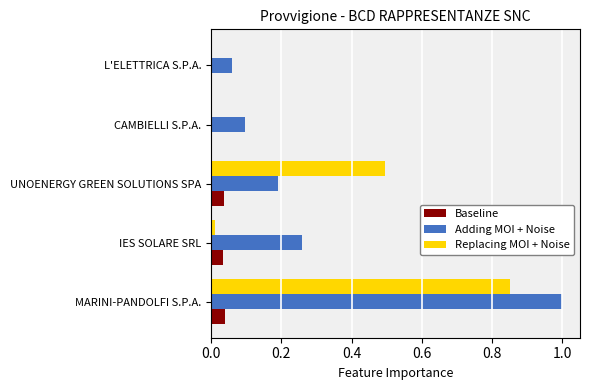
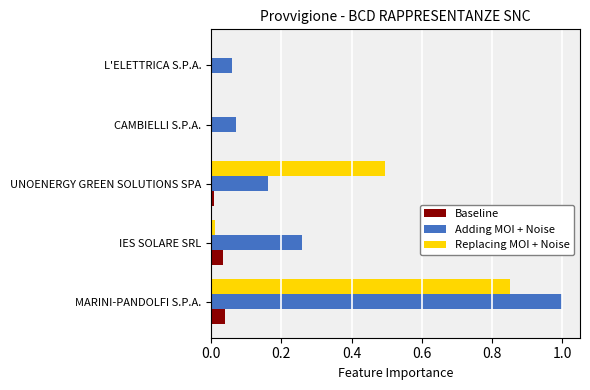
  {
    "Baseline": {
-     "UNOENERGY GREEN SOLUTIONS SPA": 0.04,
+     "UNOENERGY GREEN SOLUTIONS SPA": 0.01,
      "IES SOLARE SRL": 0.04,
      "MARINI-PANDOLFI S.P.A.": 0.04
    },
    "Adding MOI + Noise": {
      "L'ELETTRICA S.P.A.": 0.06,
-     "CAMBIELLI S.P.A.": 0.10,
-     "UNOENERGY GREEN SOLUTIONS SPA": 0.19,
+     "CAMBIELLI S.P.A.": 0.07,
+     "UNOENERGY GREEN SOLUTIONS SPA": 0.16,
      "IES SOLARE SRL": 0.26,
      "MARINI-PANDOLFI S.P.A.": 1.00
    },
    "Replacing MOI + Noise": {
      "L'ELETTRICA S.P.A.": 0.00,
      "CAMBIELLI S.P.A.": 0.00,
      "UNOENERGY GREEN SOLUTIONS SPA": 0.50,
      "IES SOLARE SRL": 0.01,
      "MARINI-PANDOLFI S.P.A.": 0.85
    }
  }
